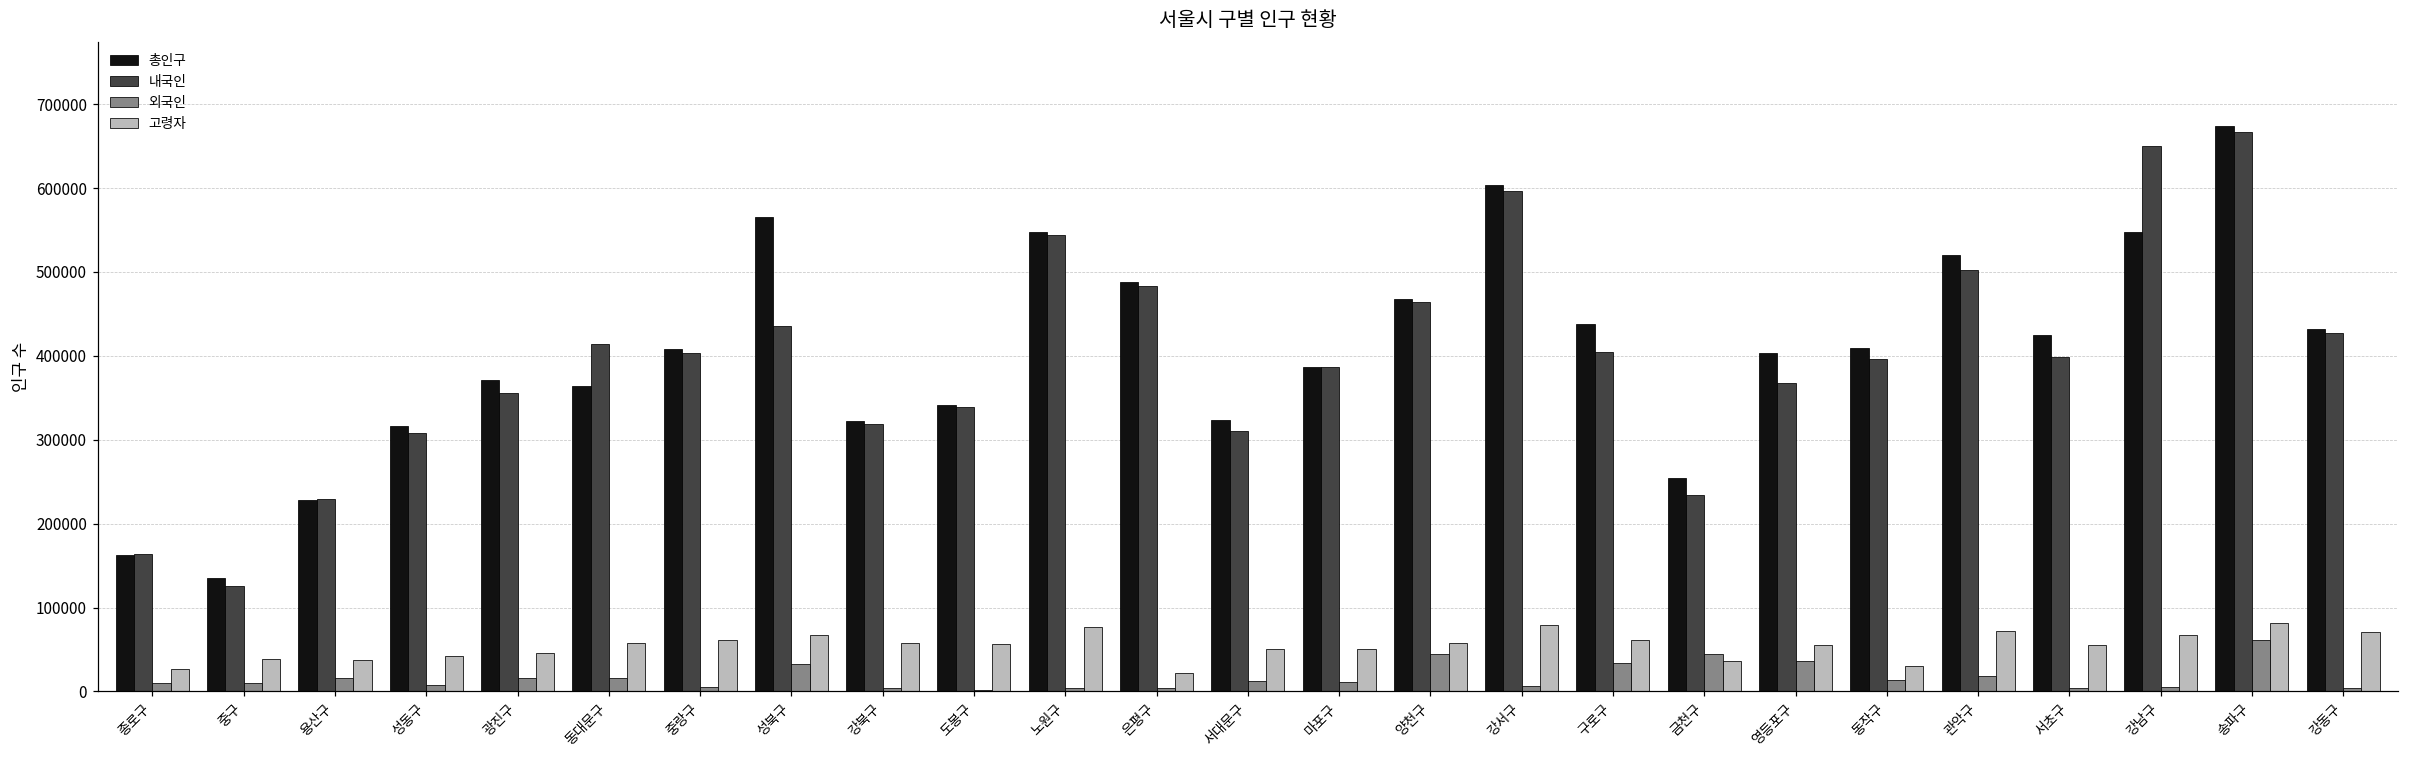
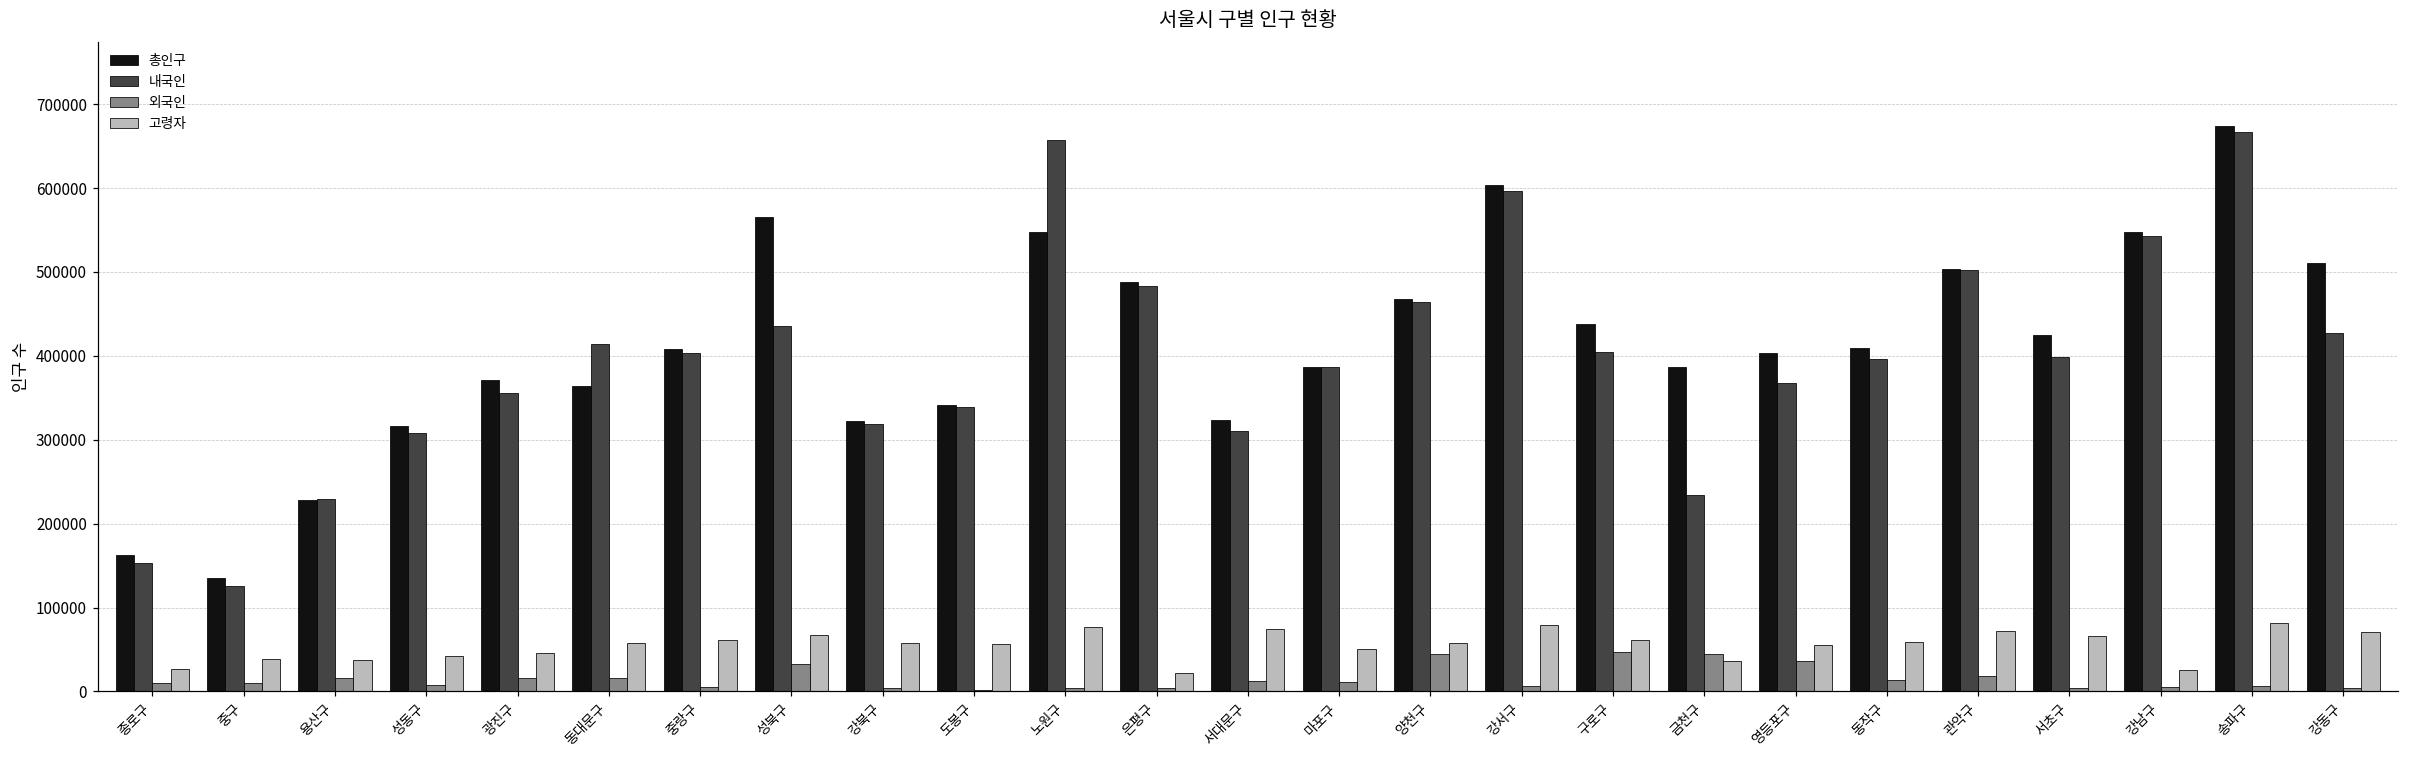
  {
    "총인구": {
      "종로구": 160000,
      "중구": 140000,
      "용산구": 230000,
      "성동구": 320000,
      "광진구": 370000,
      "동대문구": 360000,
      "중랑구": 410000,
      "성북구": 570000,
      "강북구": 320000,
      "도봉구": 340000,
      "노원구": 550000,
      "은평구": 490000,
      "서대문구": 320000,
      "마포구": 390000,
      "양천구": 470000,
      "강서구": 600000,
      "구로구": 440000,
-     "금천구": 250000,
+     "금천구": 390000,
      "영등포구": 400000,
      "동작구": 410000,
-     "관악구": 520000,
+     "관악구": 500000,
      "서초구": 420000,
      "강남구": 550000,
      "송파구": 670000,
-     "강동구": 430000
+     "강동구": 510000
    },
    "내국인": {
-     "종로구": 160000,
+     "종로구": 150000,
      "중구": 130000,
      "용산구": 230000,
      "성동구": 310000,
      "광진구": 360000,
      "동대문구": 410000,
      "중랑구": 400000,
      "성북구": 440000,
      "강북구": 320000,
      "도봉구": 340000,
-     "노원구": 540000,
+     "노원구": 660000,
      "은평구": 480000,
      "서대문구": 310000,
      "마포구": 390000,
      "양천구": 460000,
      "강서구": 600000,
      "구로구": 400000,
      "금천구": 230000,
      "영등포구": 370000,
      "동작구": 400000,
      "관악구": 500000,
      "서초구": 400000,
-     "강남구": 650000,
+     "강남구": 540000,
      "송파구": 670000,
      "강동구": 430000
    },
    "외국인": {
      "종로구": 10000,
      "중구": 10000,
      "용산구": 20000,
      "성동구": 10000,
      "광진구": 20000,
      "동대문구": 20000,
      "중랑구": 0,
      "성북구": 30000,
      "강북구": 0,
      "노원구": 0,
      "은평구": 0,
      "서대문구": 10000,
      "마포구": 10000,
      "양천구": 40000,
      "강서구": 10000,
-     "구로구": 30000,
+     "구로구": 50000,
      "금천구": 40000,
      "영등포구": 40000,
      "동작구": 10000,
      "관악구": 20000,
      "서초구": 0,
      "강남구": 10000,
-     "송파구": 60000,
+     "송파구": 10000,
      "강동구": 0
    },
    "고령자": {
      "종로구": 30000,
      "중구": 40000,
      "용산구": 40000,
      "성동구": 40000,
      "광진구": 50000,
      "동대문구": 60000,
      "중랑구": 60000,
      "성북구": 70000,
      "강북구": 60000,
      "도봉구": 60000,
      "노원구": 80000,
      "은평구": 20000,
-     "서대문구": 50000,
+     "서대문구": 70000,
      "마포구": 50000,
      "양천구": 60000,
      "강서구": 80000,
      "구로구": 60000,
      "금천구": 40000,
      "영등포구": 60000,
-     "동작구": 30000,
+     "동작구": 60000,
      "관악구": 70000,
-     "서초구": 50000,
-     "강남구": 70000,
+     "서초구": 70000,
+     "강남구": 30000,
      "송파구": 80000,
      "강동구": 70000
    }
  }
